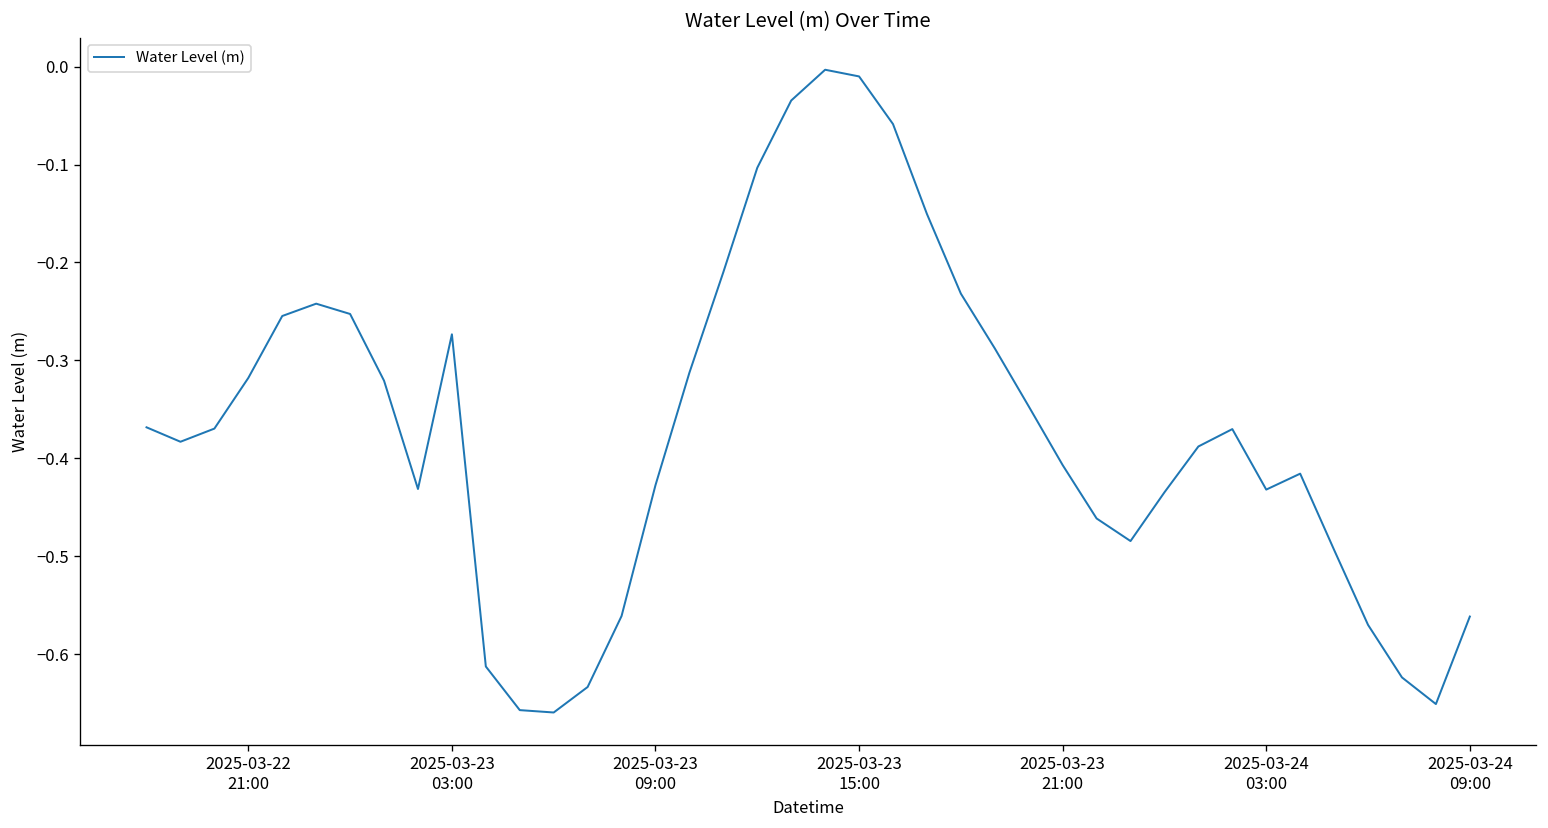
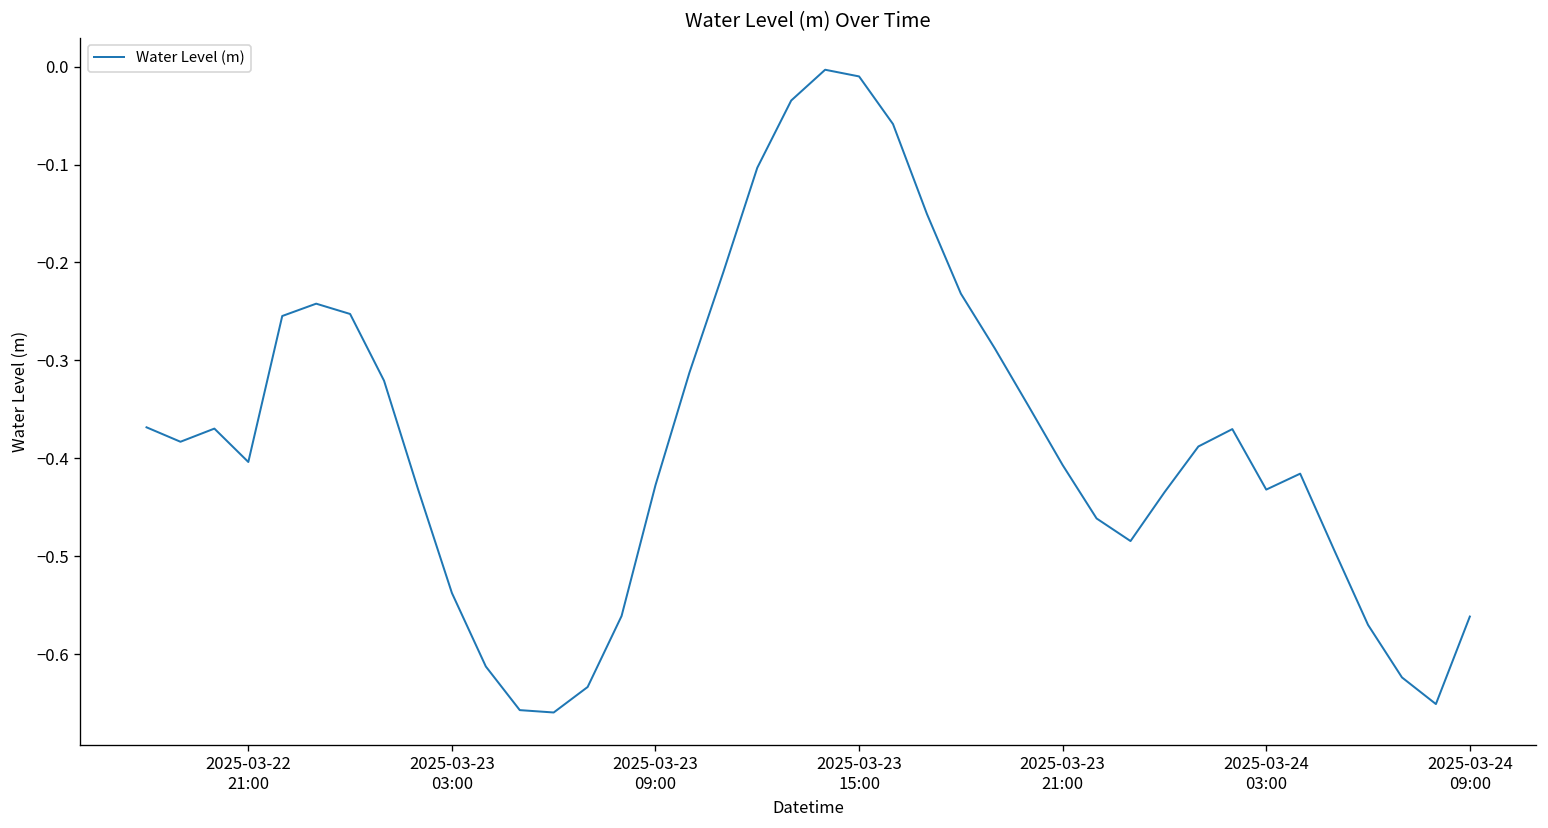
  {
-   "2025-03-22 21:00": -0.32,
-   "2025-03-23 03:00": -0.27,
+   "2025-03-22 21:00": -0.40,
+   "2025-03-23 03:00": -0.54,
    "2025-03-23 09:00": -0.43,
    "2025-03-23 15:00": -0.01,
    "2025-03-23 21:00": -0.41,
    "2025-03-24 03:00": -0.43,
    "2025-03-24 09:00": -0.56
  }
